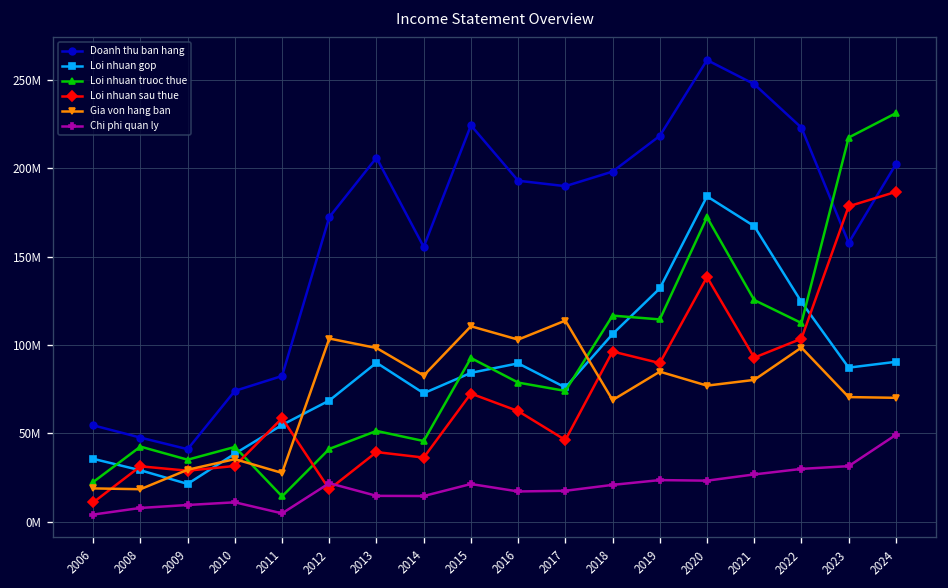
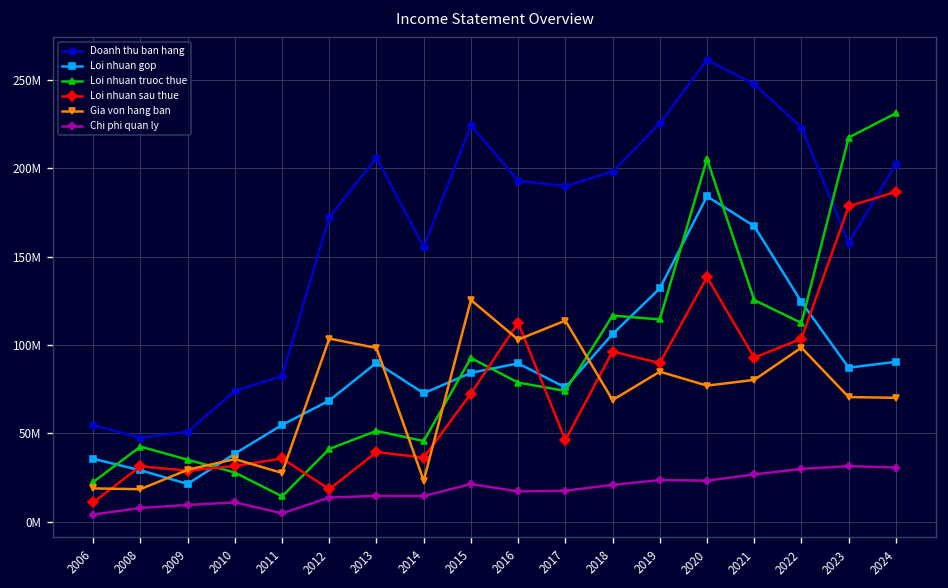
  {
    "Doanh thu ban hang": {
      "2006": 55000000,
      "2008": 48000000,
-     "2009": 41000000,
+     "2009": 51000000,
      "2010": 74000000,
      "2011": 82000000,
      "2012": 172000000,
      "2013": 206000000,
      "2014": 155000000,
      "2015": 224000000,
      "2016": 193000000,
      "2017": 190000000,
      "2018": 198000000,
-     "2019": 218000000,
+     "2019": 225000000,
      "2020": 261000000,
      "2021": 247000000,
      "2022": 223000000,
      "2023": 158000000,
      "2024": 202000000
    },
    "Loi nhuan gop": {
      "2006": 36000000,
      "2008": 29000000,
      "2009": 21000000,
      "2010": 39000000,
      "2011": 55000000,
      "2012": 69000000,
      "2013": 90000000,
      "2014": 73000000,
      "2015": 84000000,
      "2016": 90000000,
      "2017": 76000000,
      "2018": 106000000,
      "2019": 132000000,
      "2020": 184000000,
      "2021": 167000000,
      "2022": 124000000,
      "2023": 87000000,
      "2024": 90000000
    },
    "Loi nhuan truoc thue": {
      "2006": 23000000,
      "2008": 43000000,
      "2009": 35000000,
-     "2010": 42000000,
+     "2010": 28000000,
      "2011": 14000000,
      "2012": 41000000,
      "2013": 51000000,
      "2014": 46000000,
      "2015": 93000000,
      "2016": 79000000,
      "2017": 74000000,
      "2018": 117000000,
      "2019": 114000000,
-     "2020": 172000000,
+     "2020": 205000000,
      "2021": 125000000,
      "2022": 112000000,
      "2023": 217000000,
      "2024": 231000000
    },
    "Loi nhuan sau thue": {
      "2006": 11000000,
      "2008": 31000000,
      "2010": 32000000,
-     "2011": 59000000,
+     "2011": 36000000,
      "2012": 18000000,
      "2013": 39000000,
      "2014": 36000000,
      "2015": 73000000,
-     "2016": 63000000,
+     "2016": 113000000,
      "2017": 46000000,
      "2018": 96000000,
      "2019": 90000000,
      "2020": 138000000,
      "2021": 93000000,
      "2022": 104000000,
      "2023": 178000000,
      "2024": 187000000
    },
    "Gia von hang ban": {
      "2006": 19000000,
      "2008": 18000000,
      "2010": 35000000,
      "2011": 28000000,
      "2012": 104000000,
      "2013": 98000000,
-     "2014": 83000000,
-     "2015": 111000000,
+     "2014": 23000000,
+     "2015": 125000000,
      "2016": 103000000,
      "2017": 114000000,
      "2018": 69000000,
      "2019": 85000000,
      "2020": 77000000,
      "2021": 80000000,
      "2022": 99000000,
      "2023": 71000000,
      "2024": 70000000
    },
    "Chi phi quan ly": {
      "2006": 4000000,
      "2008": 8000000,
      "2009": 10000000,
      "2010": 11000000,
      "2011": 5000000,
-     "2012": 22000000,
+     "2012": 14000000,
      "2013": 15000000,
      "2014": 15000000,
      "2015": 21000000,
      "2016": 17000000,
      "2017": 18000000,
      "2018": 21000000,
      "2019": 24000000,
      "2020": 23000000,
      "2021": 27000000,
      "2022": 30000000,
      "2023": 32000000,
-     "2024": 49000000
+     "2024": 31000000
    }
  }
